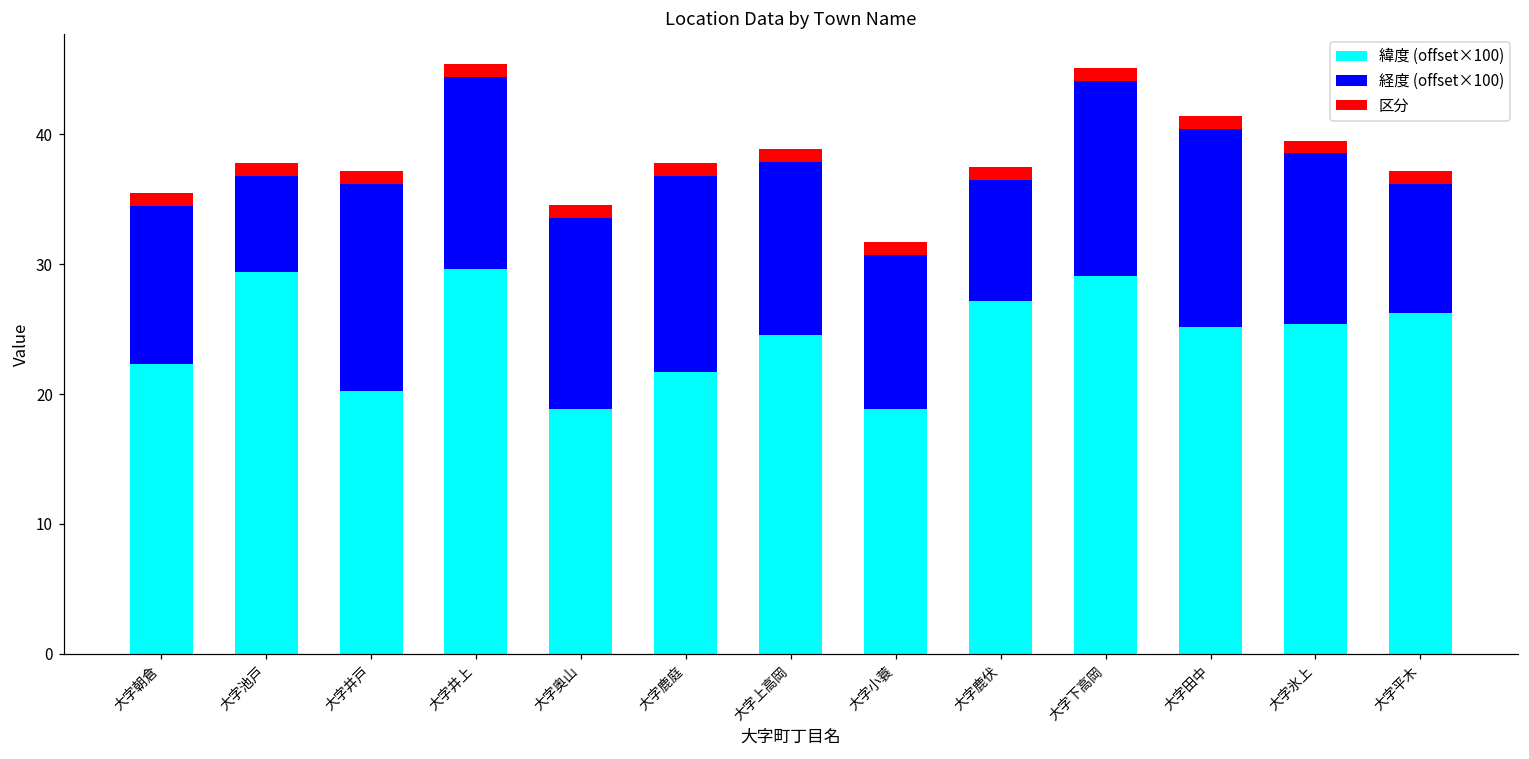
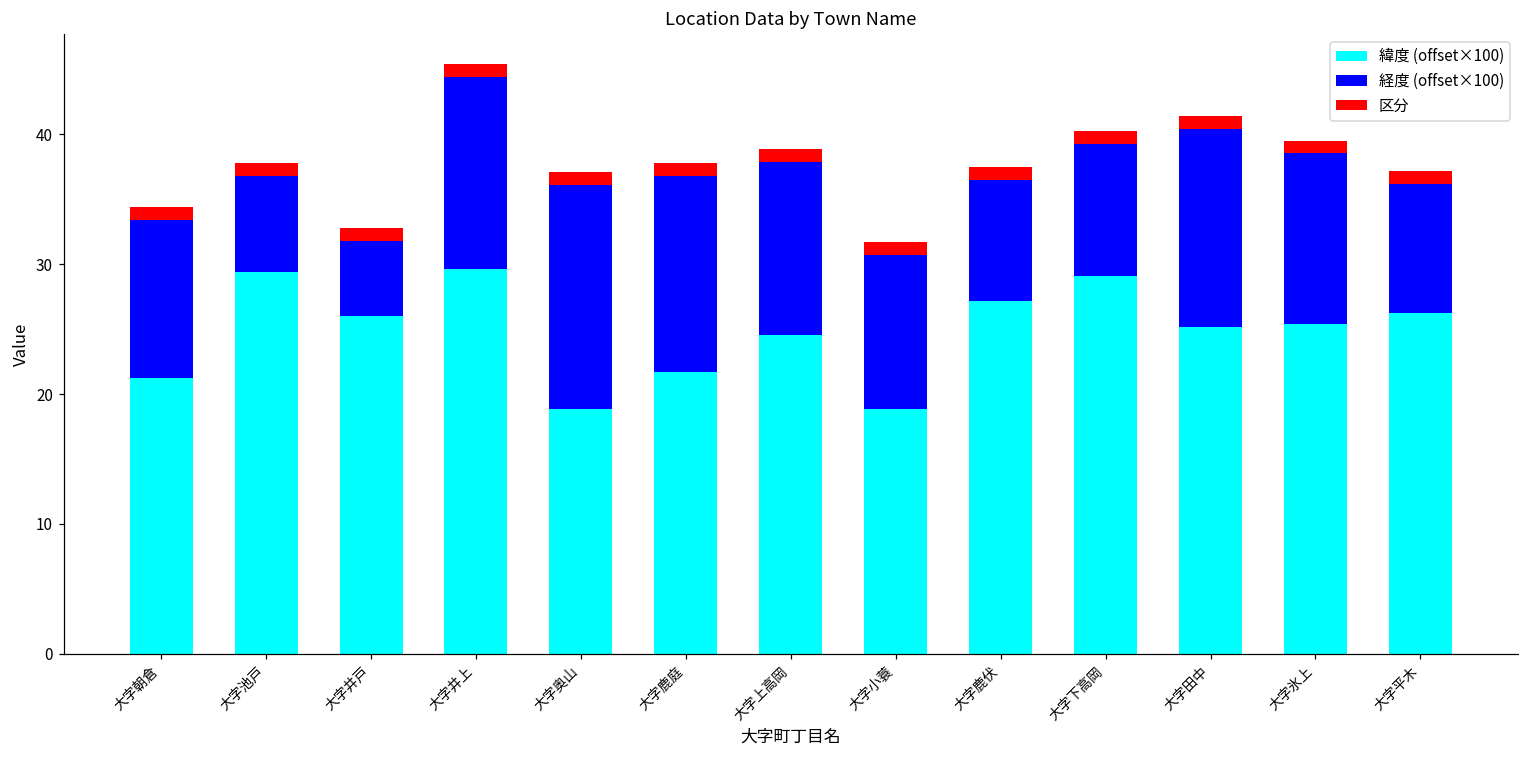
  {
    "緯度 (offset×100)": {
-     "大字朝倉": 22.3,
+     "大字朝倉": 21.3,
      "大字池戸": 29.4,
-     "大字井戸": 20.2,
+     "大字井戸": 26.0,
      "大字井上": 29.6,
      "大字奥山": 18.8,
      "大字鹿庭": 21.7,
      "大字上高岡": 24.6,
      "大字小蓑": 18.8,
      "大字鹿伏": 27.1,
      "大字下高岡": 29.1,
      "大字田中": 25.2,
      "大字氷上": 25.4,
      "大字平木": 26.2
    },
    "経度 (offset×100)": {
      "大字朝倉": 12.1,
      "大字池戸": 7.4,
-     "大字井戸": 16.0,
+     "大字井戸": 5.8,
      "大字井上": 14.8,
-     "大字奥山": 14.7,
+     "大字奥山": 17.3,
      "大字鹿庭": 15.1,
      "大字上高岡": 13.3,
      "大字小蓑": 11.9,
      "大字鹿伏": 9.4,
-     "大字下高岡": 15.0,
+     "大字下高岡": 10.1,
      "大字田中": 15.3,
      "大字氷上": 13.1,
      "大字平木": 9.9
    },
    "区分": {
      "大字朝倉": 1.0,
      "大字池戸": 1.0,
      "大字井戸": 1.0,
      "大字井上": 1.0,
      "大字奥山": 1.0,
      "大字鹿庭": 1.0,
      "大字上高岡": 1.0,
      "大字小蓑": 1.0,
      "大字鹿伏": 1.0,
      "大字下高岡": 1.0,
      "大字田中": 1.0,
      "大字氷上": 1.0,
      "大字平木": 1.0
    }
  }
